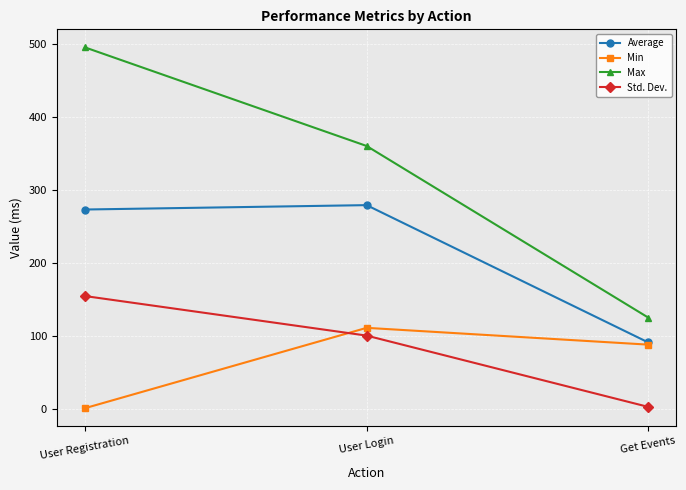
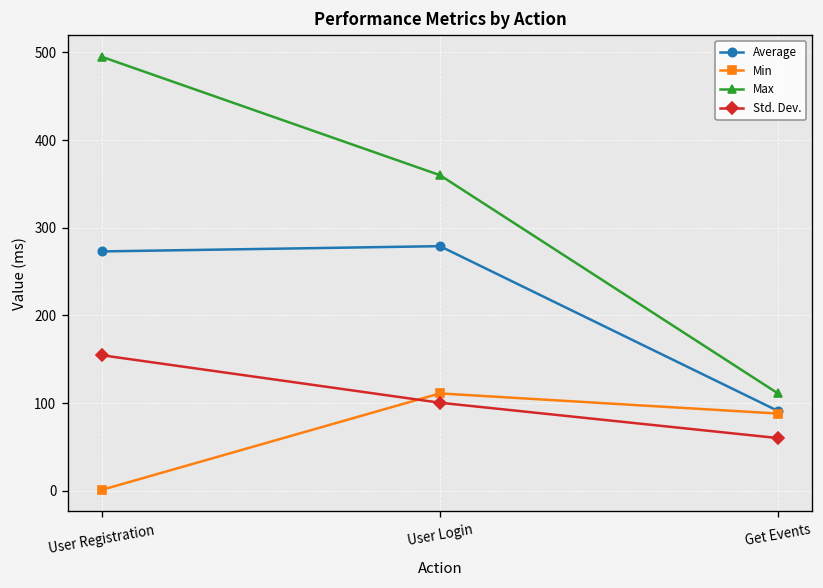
  {
    "Average": {
      "User Registration": 270,
      "User Login": 280
    },
    "Min": {
      "User Registration": 0,
      "User Login": 110
    },
    "Max": {
      "User Registration": 500,
      "User Login": 360,
-     "Get Events": 130
+     "Get Events": 110
    },
    "Std. Dev.": {
      "User Registration": 150,
      "User Login": 100,
-     "Get Events": 0
+     "Get Events": 60
    }
  }
